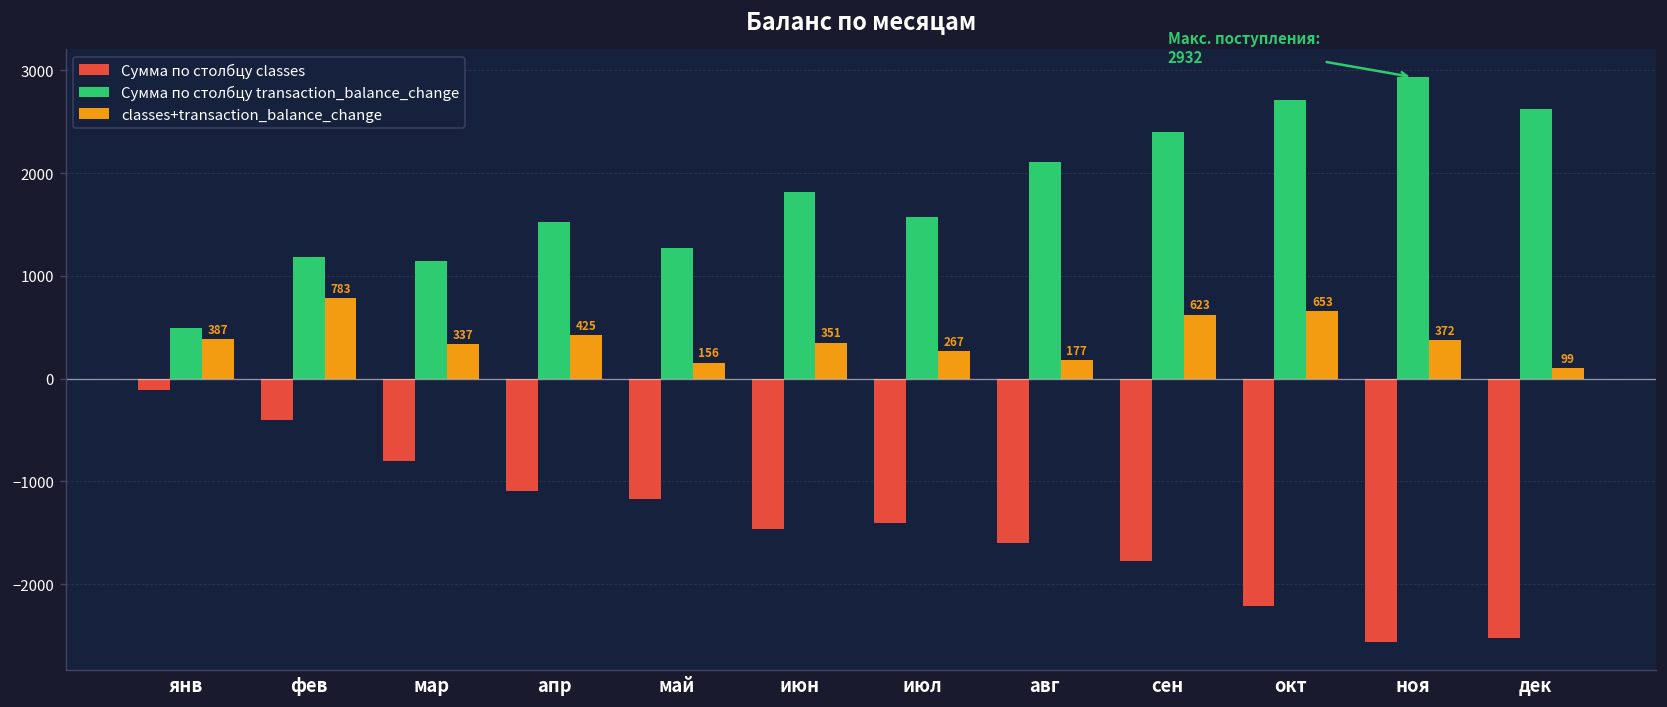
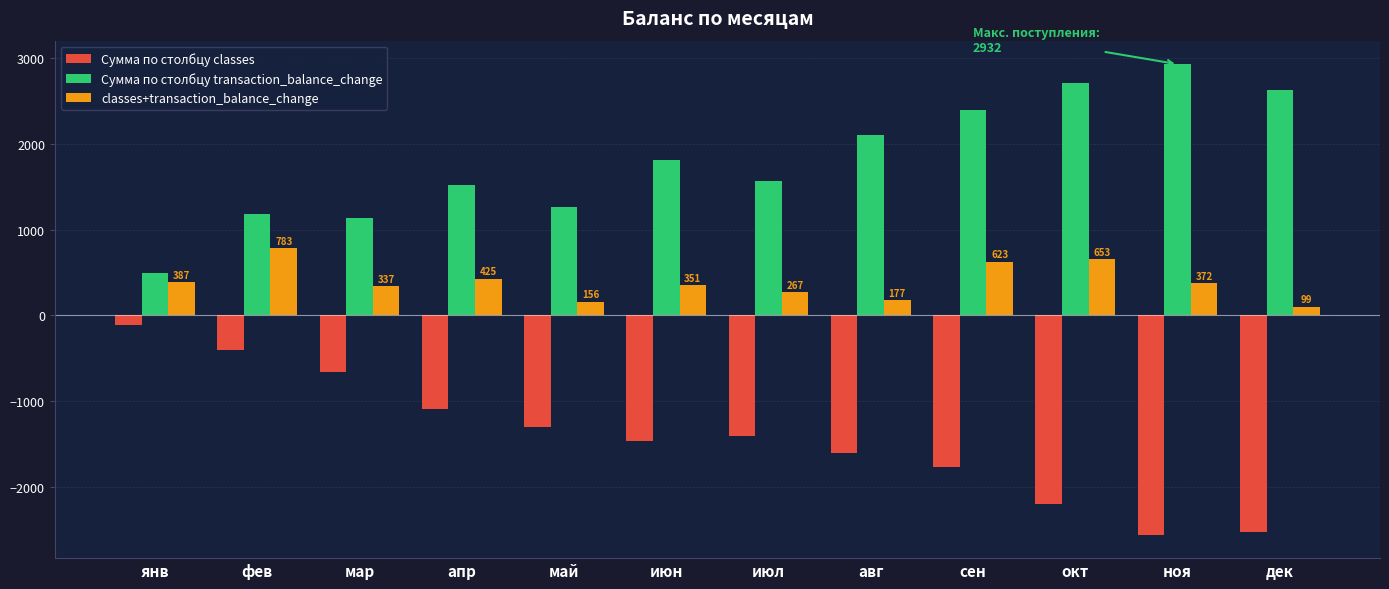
  {
    "Сумма по столбцу classes": {
      "янв": -100,
      "фев": -400,
-     "мар": -800,
+     "мар": -700,
      "апр": -1100,
-     "май": -1200,
+     "май": -1300,
      "июн": -1500,
      "июл": -1400,
      "авг": -1600,
      "сен": -1800,
      "окт": -2200,
      "ноя": -2600,
      "дек": -2500
    },
    "Сумма по столбцу transaction_balance_change": {
      "ноя": 2932
    },
    "classes+transaction_balance_change": {
      "янв": 387,
      "фев": 783,
      "мар": 337,
      "апр": 425,
      "май": 156,
      "июн": 351,
      "июл": 267,
      "авг": 177,
      "сен": 623,
      "окт": 653,
      "ноя": 372,
      "дек": 99
    }
  }
